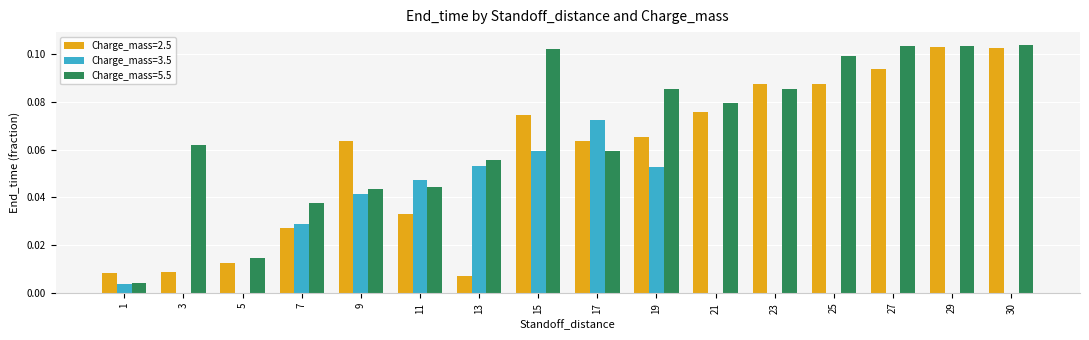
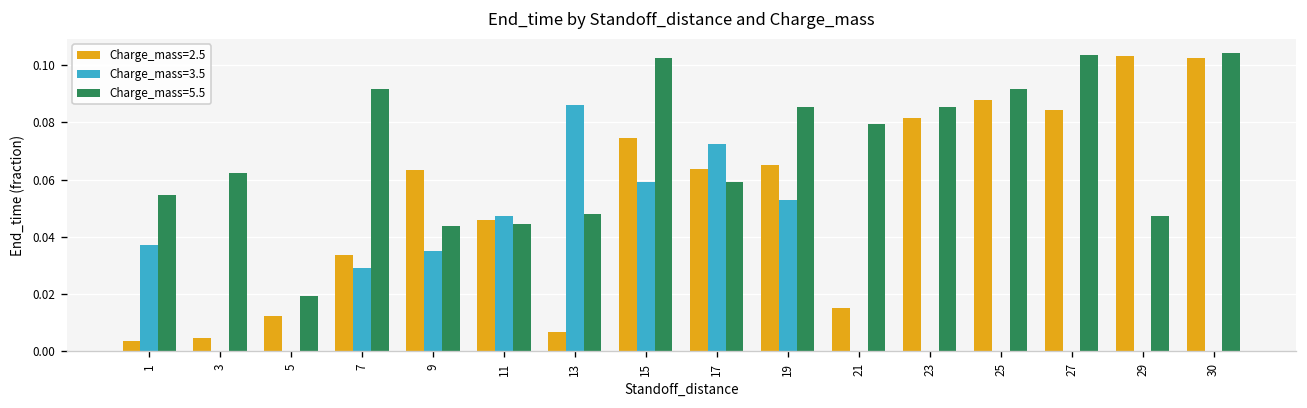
  {
    "Charge_mass=2.5": {
-     "1": 0.008,
-     "3": 0.009,
+     "1": 0.004,
+     "3": 0.005,
      "5": 0.012,
-     "7": 0.027,
+     "7": 0.034,
      "9": 0.063,
-     "11": 0.033,
+     "11": 0.046,
      "13": 0.007,
      "15": 0.075,
      "17": 0.064,
      "19": 0.065,
-     "21": 0.076,
-     "23": 0.087,
+     "21": 0.015,
+     "23": 0.082,
      "25": 0.088,
-     "27": 0.094,
+     "27": 0.084,
      "29": 0.103,
      "30": 0.103
    },
    "Charge_mass=3.5": {
-     "1": 0.004,
+     "1": 0.037,
      "3": 0.000,
      "5": 0.000,
      "7": 0.029,
-     "9": 0.041,
+     "9": 0.035,
      "11": 0.047,
-     "13": 0.053,
+     "13": 0.086,
      "15": 0.059,
      "17": 0.072,
      "19": 0.053,
      "21": 0.000,
      "23": 0.000,
      "25": 0.000,
      "27": 0.000,
      "29": 0.000,
      "30": 0.000
    },
    "Charge_mass=5.5": {
-     "1": 0.004,
+     "1": 0.055,
      "3": 0.062,
-     "5": 0.015,
-     "7": 0.038,
+     "5": 0.019,
+     "7": 0.092,
      "9": 0.044,
      "11": 0.044,
-     "13": 0.056,
+     "13": 0.048,
      "15": 0.102,
      "17": 0.059,
      "19": 0.085,
      "21": 0.079,
      "23": 0.085,
-     "25": 0.099,
+     "25": 0.091,
      "27": 0.103,
-     "29": 0.103,
+     "29": 0.047,
      "30": 0.104
    }
  }
